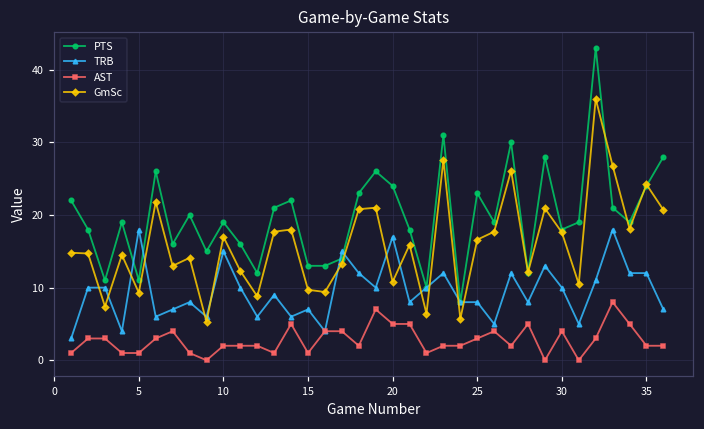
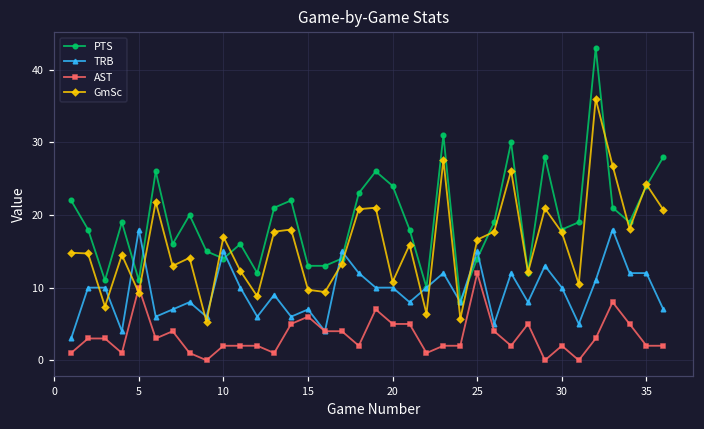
  {
    "PTS": {
      "5": 11,
-     "10": 19,
+     "10": 14,
      "15": 13,
      "20": 24,
-     "25": 23,
+     "25": 14,
      "30": 18
    },
    "TRB": {
      "5": 18,
      "10": 15,
      "15": 7,
-     "20": 17,
-     "25": 8,
+     "20": 10,
+     "25": 15,
      "30": 10,
      "35": 12
    },
    "AST": {
-     "5": 1,
+     "5": 10,
      "10": 2,
-     "15": 1,
+     "15": 6,
      "20": 5,
-     "25": 3,
-     "30": 4,
+     "25": 12,
+     "30": 2,
      "35": 2
    },
    "GmSc": {
      "5": 9,
      "10": 17,
      "15": 10,
      "20": 11,
      "25": 17,
      "30": 18
    }
  }
